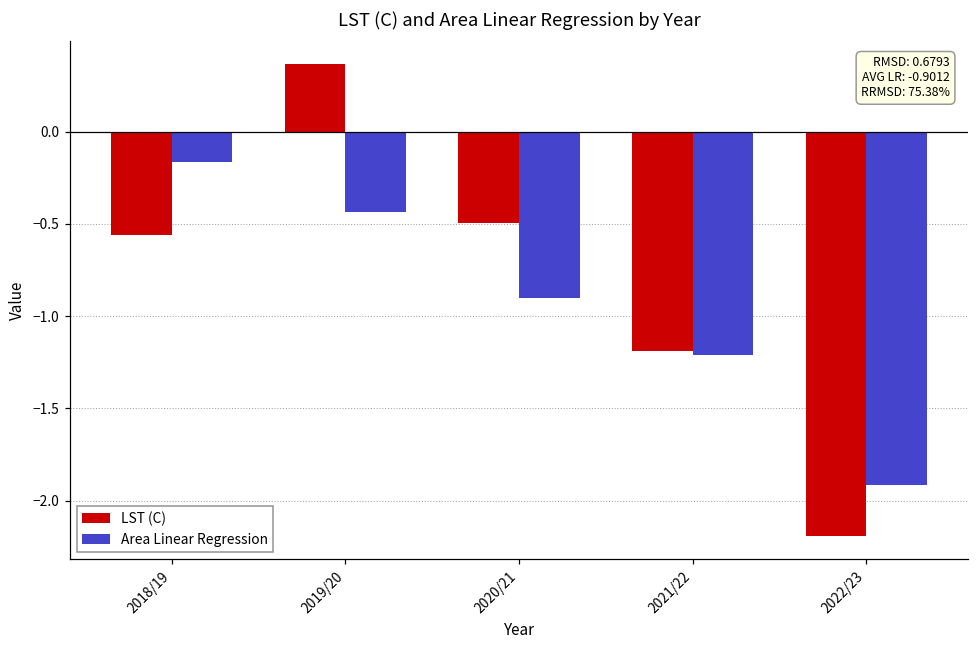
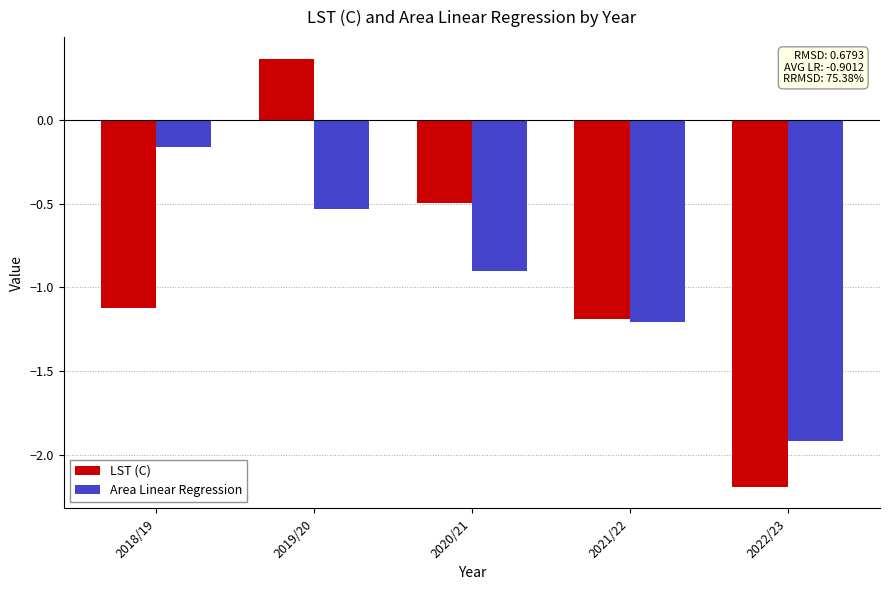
  {
    "LST (C)": {
-     "2018/19": -0.56,
+     "2018/19": -1.12,
      "2019/20": 0.36,
      "2020/21": -0.50,
      "2021/22": -1.19,
      "2022/23": -2.19
    },
    "Area Linear Regression": {
      "2018/19": -0.16,
-     "2019/20": -0.43,
+     "2019/20": -0.53,
      "2020/21": -0.90,
      "2021/22": -1.21,
      "2022/23": -1.92
    }
  }
